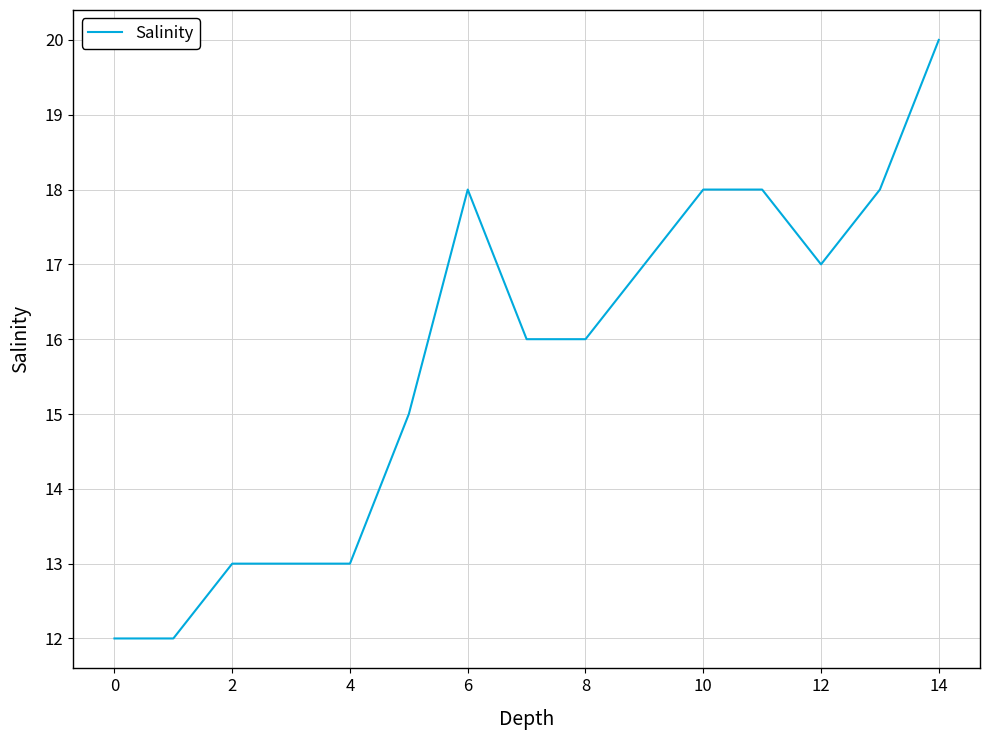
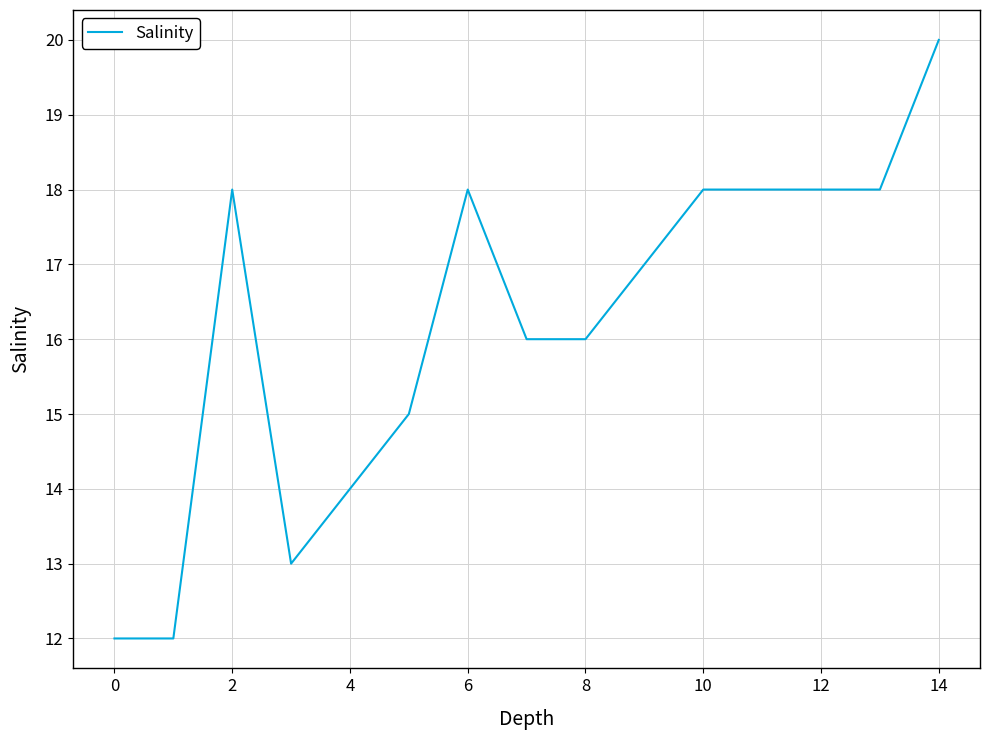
  {
    "0": 12,
-   "2": 13,
-   "4": 13,
+   "2": 18,
+   "4": 14,
    "6": 18,
    "8": 16,
    "10": 18,
-   "12": 17,
+   "12": 18,
    "14": 20
  }
